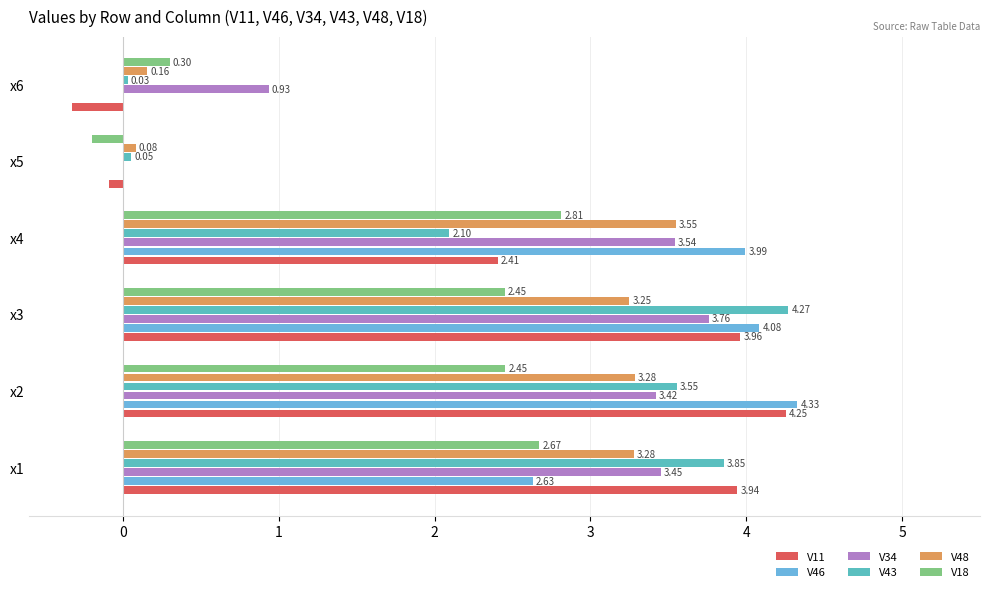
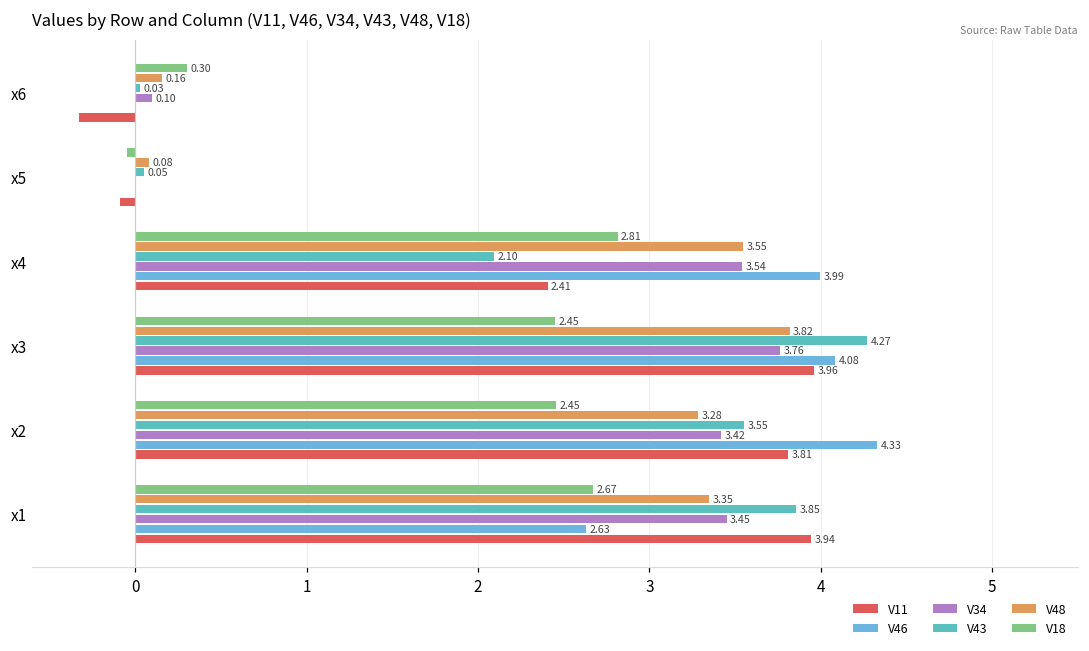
  {
    "V11": {
      "x4": 2.41,
      "x3": 3.96,
-     "x2": 4.25,
+     "x2": 3.81,
      "x1": 3.94
    },
    "V34": {
-     "x6": 0.93,
+     "x6": 0.10,
      "x4": 3.54,
      "x3": 3.76,
      "x2": 3.42,
      "x1": 3.45
    },
    "V48": {
      "x6": 0.16,
      "x5": 0.08,
      "x4": 3.55,
-     "x3": 3.25,
+     "x3": 3.82,
      "x2": 3.28,
-     "x1": 3.28
+     "x1": 3.35
    },
    "V18": {
-     "x5": -0.20
+     "x5": -0.05
    }
  }
